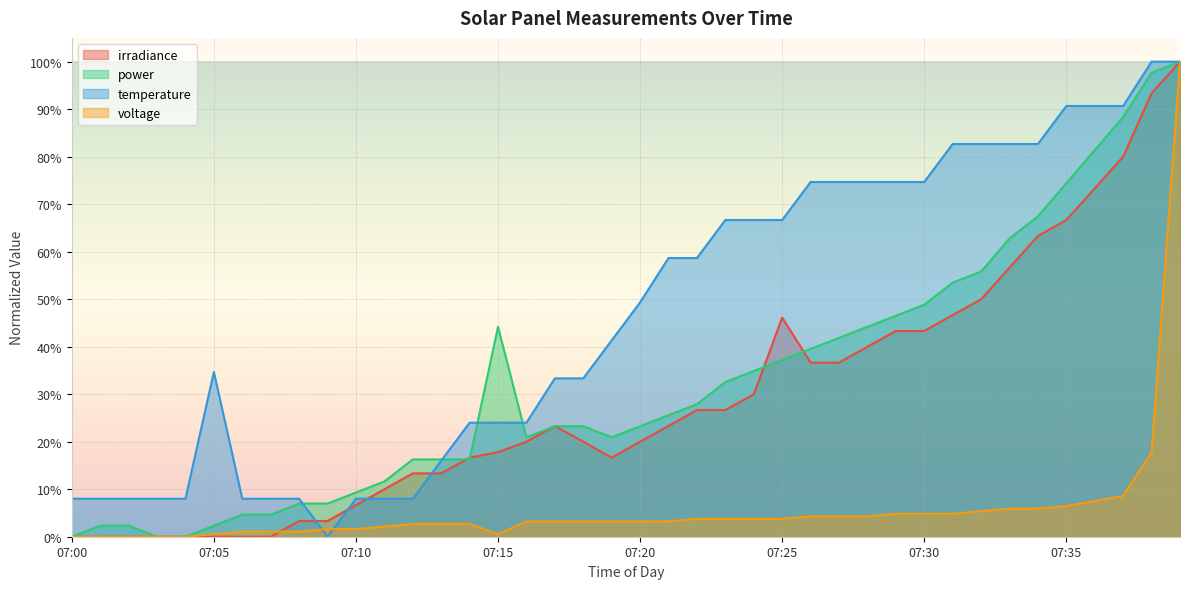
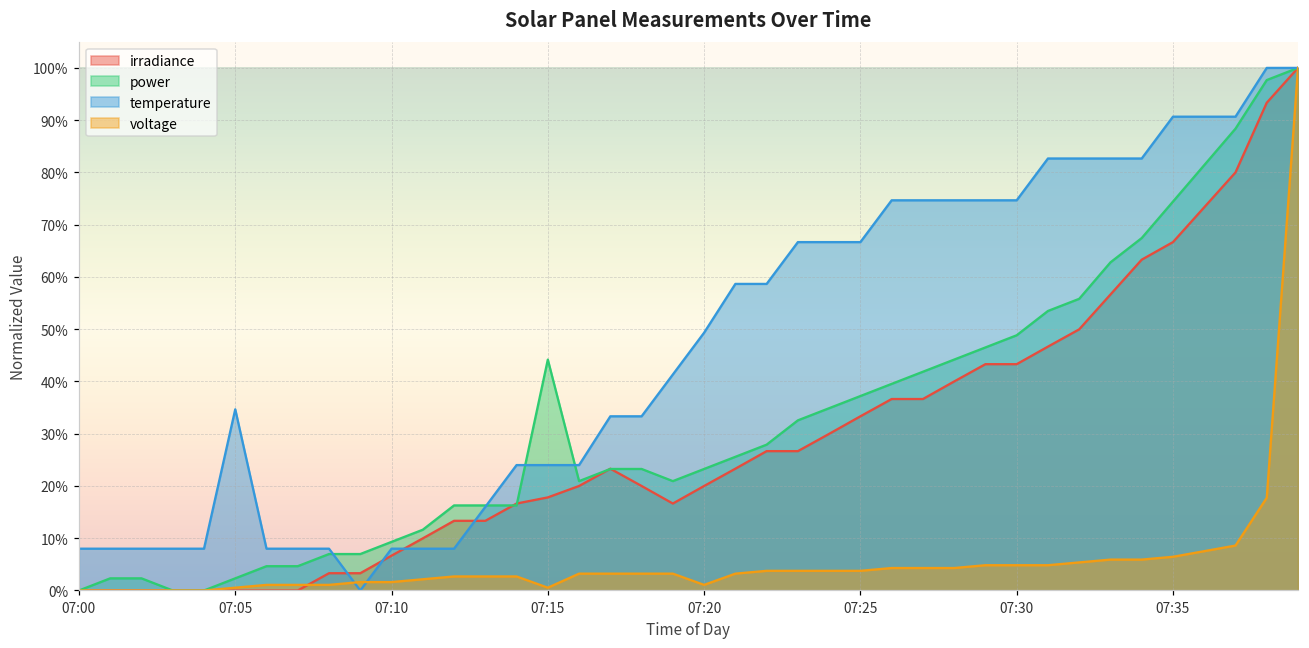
  {
    "irradiance": {
      "07:10": "7%",
      "07:15": "18%",
      "07:20": "20%",
-     "07:25": "46%",
+     "07:25": "33%",
      "07:30": "43%",
      "07:35": "67%"
    },
    "power": {
      "07:05": "2%",
      "07:10": "9%",
      "07:15": "44%",
      "07:20": "23%",
      "07:25": "37%",
      "07:30": "49%",
      "07:35": "74%"
    },
    "temperature": {
      "07:00": "8%",
      "07:05": "35%",
      "07:10": "8%",
      "07:15": "24%",
      "07:20": "49%",
      "07:25": "67%",
      "07:30": "75%",
      "07:35": "91%"
    },
    "voltage": {
      "07:10": "2%",
      "07:15": "1%",
-     "07:20": "3%",
+     "07:20": "1%",
      "07:25": "4%",
      "07:30": "5%",
      "07:35": "6%"
    }
  }
